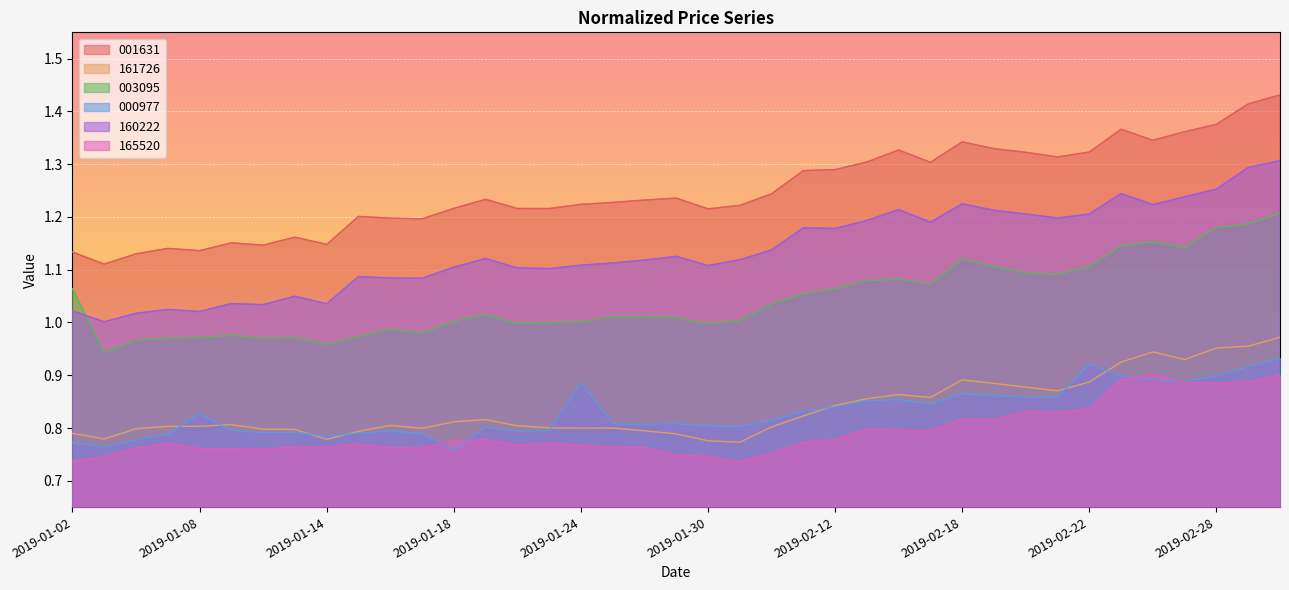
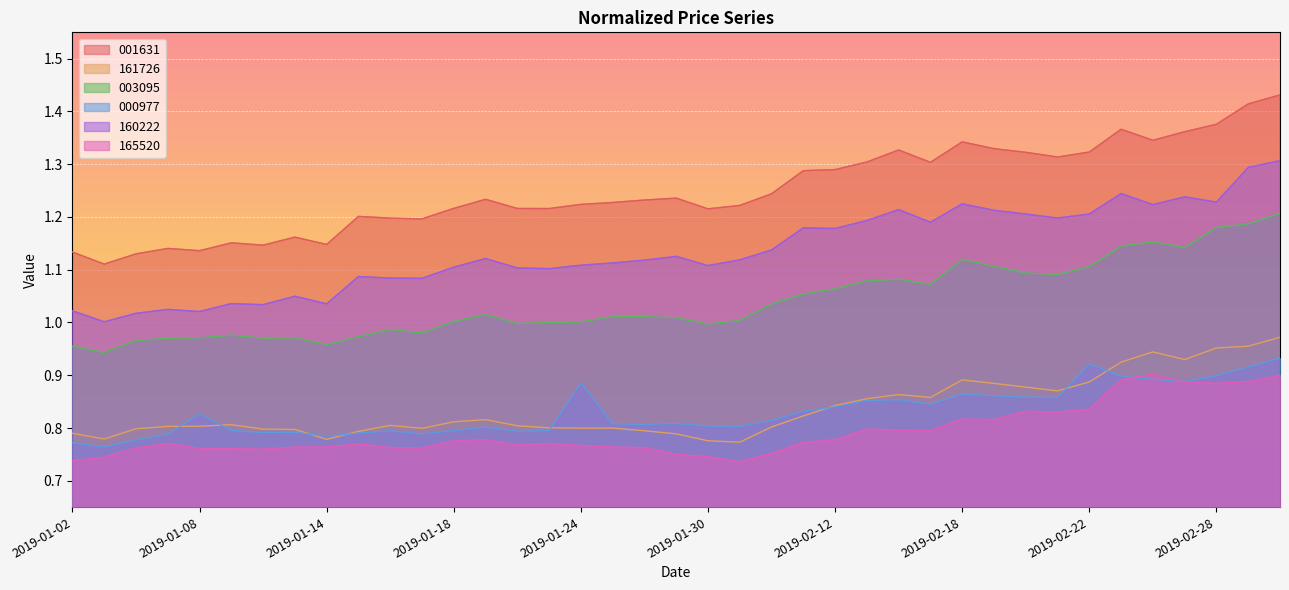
  {
    "003095": {
-     "2019-01-02": 1.06,
+     "2019-01-02": 0.96,
      "2019-01-08": 0.97,
      "2019-01-14": 0.96,
      "2019-01-18": 1.00,
      "2019-01-24": 1.00,
      "2019-01-30": 1.00,
      "2019-02-12": 1.06,
      "2019-02-18": 1.12,
      "2019-02-22": 1.11,
      "2019-02-28": 1.18
    },
    "000977": {
      "2019-01-02": 0.77,
      "2019-01-08": 0.83,
      "2019-01-14": 0.78,
-     "2019-01-18": 0.76,
+     "2019-01-18": 0.80,
      "2019-01-24": 0.89,
      "2019-01-30": 0.80,
      "2019-02-18": 0.86,
      "2019-02-22": 0.92,
      "2019-02-28": 0.90
    },
    "160222": {
      "2019-01-02": 1.02,
      "2019-01-08": 1.02,
      "2019-01-14": 1.04,
      "2019-01-18": 1.10,
      "2019-01-24": 1.11,
      "2019-01-30": 1.11,
      "2019-02-12": 1.18,
      "2019-02-18": 1.22,
      "2019-02-22": 1.21,
-     "2019-02-28": 1.25
+     "2019-02-28": 1.23
    },
    "165520": {
      "2019-01-02": 0.74,
      "2019-01-08": 0.76,
      "2019-01-14": 0.76,
      "2019-01-18": 0.78,
      "2019-01-24": 0.77,
      "2019-01-30": 0.75,
      "2019-02-12": 0.78,
      "2019-02-18": 0.82,
      "2019-02-22": 0.84,
      "2019-02-28": 0.89
    }
  }
